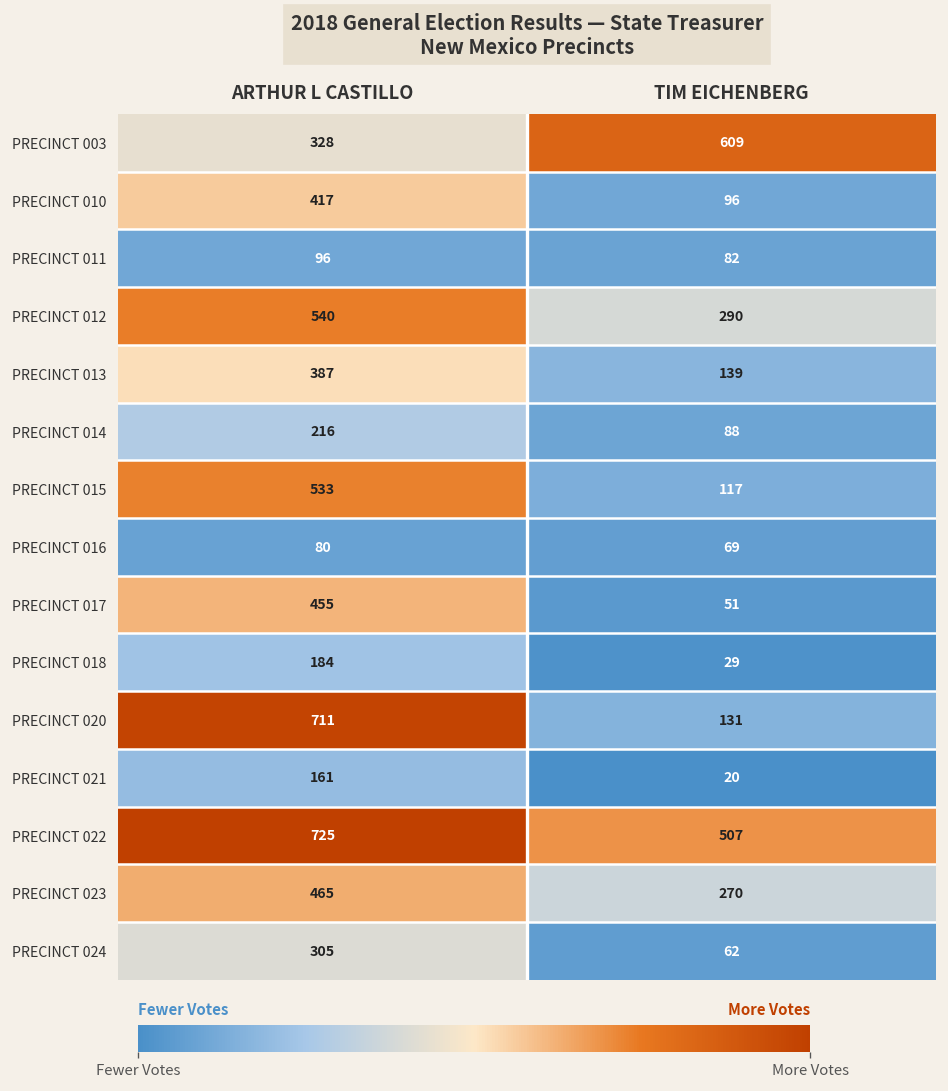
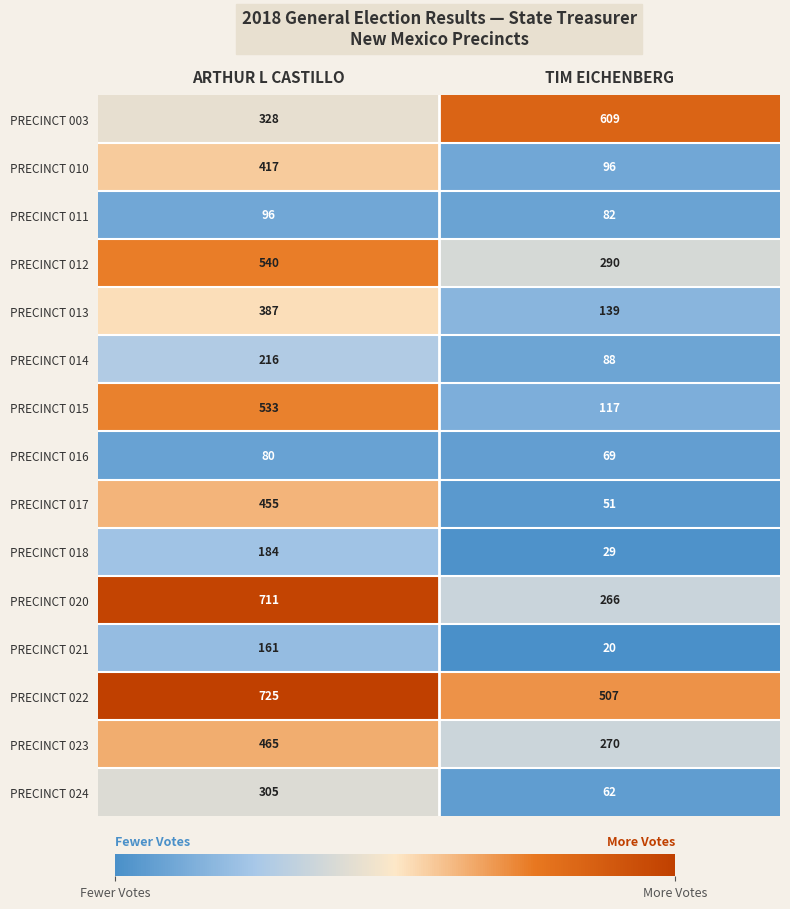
  {
    "PRECINCT 003": {
      "ARTHUR L CASTILLO": 328,
      "TIM EICHENBERG": 609
    },
    "PRECINCT 010": {
      "ARTHUR L CASTILLO": 417,
      "TIM EICHENBERG": 96
    },
    "PRECINCT 011": {
      "ARTHUR L CASTILLO": 96,
      "TIM EICHENBERG": 82
    },
    "PRECINCT 012": {
      "ARTHUR L CASTILLO": 540,
      "TIM EICHENBERG": 290
    },
    "PRECINCT 013": {
      "ARTHUR L CASTILLO": 387,
      "TIM EICHENBERG": 139
    },
    "PRECINCT 014": {
      "ARTHUR L CASTILLO": 216,
      "TIM EICHENBERG": 88
    },
    "PRECINCT 015": {
      "ARTHUR L CASTILLO": 533,
      "TIM EICHENBERG": 117
    },
    "PRECINCT 016": {
      "ARTHUR L CASTILLO": 80,
      "TIM EICHENBERG": 69
    },
    "PRECINCT 017": {
      "ARTHUR L CASTILLO": 455,
      "TIM EICHENBERG": 51
    },
    "PRECINCT 018": {
      "ARTHUR L CASTILLO": 184,
      "TIM EICHENBERG": 29
    },
    "PRECINCT 020": {
      "ARTHUR L CASTILLO": 711,
-     "TIM EICHENBERG": 131
+     "TIM EICHENBERG": 266
    },
    "PRECINCT 021": {
      "ARTHUR L CASTILLO": 161,
      "TIM EICHENBERG": 20
    },
    "PRECINCT 022": {
      "ARTHUR L CASTILLO": 725,
      "TIM EICHENBERG": 507
    },
    "PRECINCT 023": {
      "ARTHUR L CASTILLO": 465,
      "TIM EICHENBERG": 270
    },
    "PRECINCT 024": {
      "ARTHUR L CASTILLO": 305,
      "TIM EICHENBERG": 62
    }
  }
